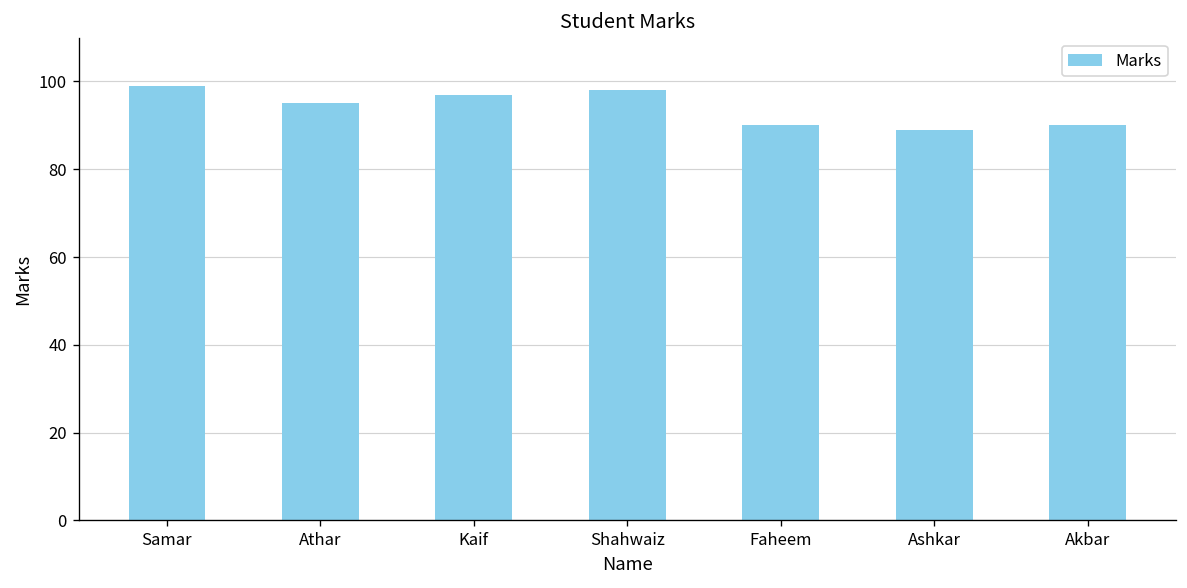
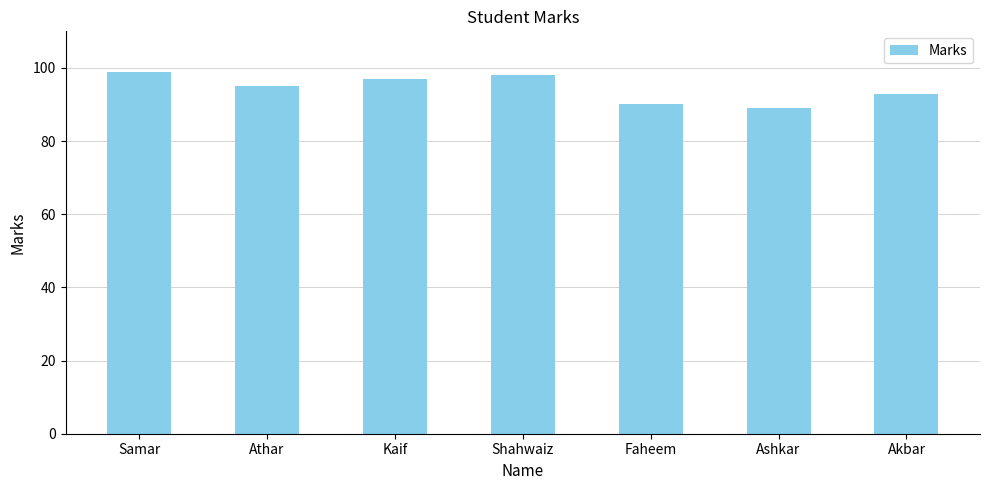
  {
    "Samar": 99,
    "Athar": 95,
    "Kaif": 97,
    "Shahwaiz": 98,
    "Faheem": 90,
    "Ashkar": 89,
-   "Akbar": 90
+   "Akbar": 93
  }
